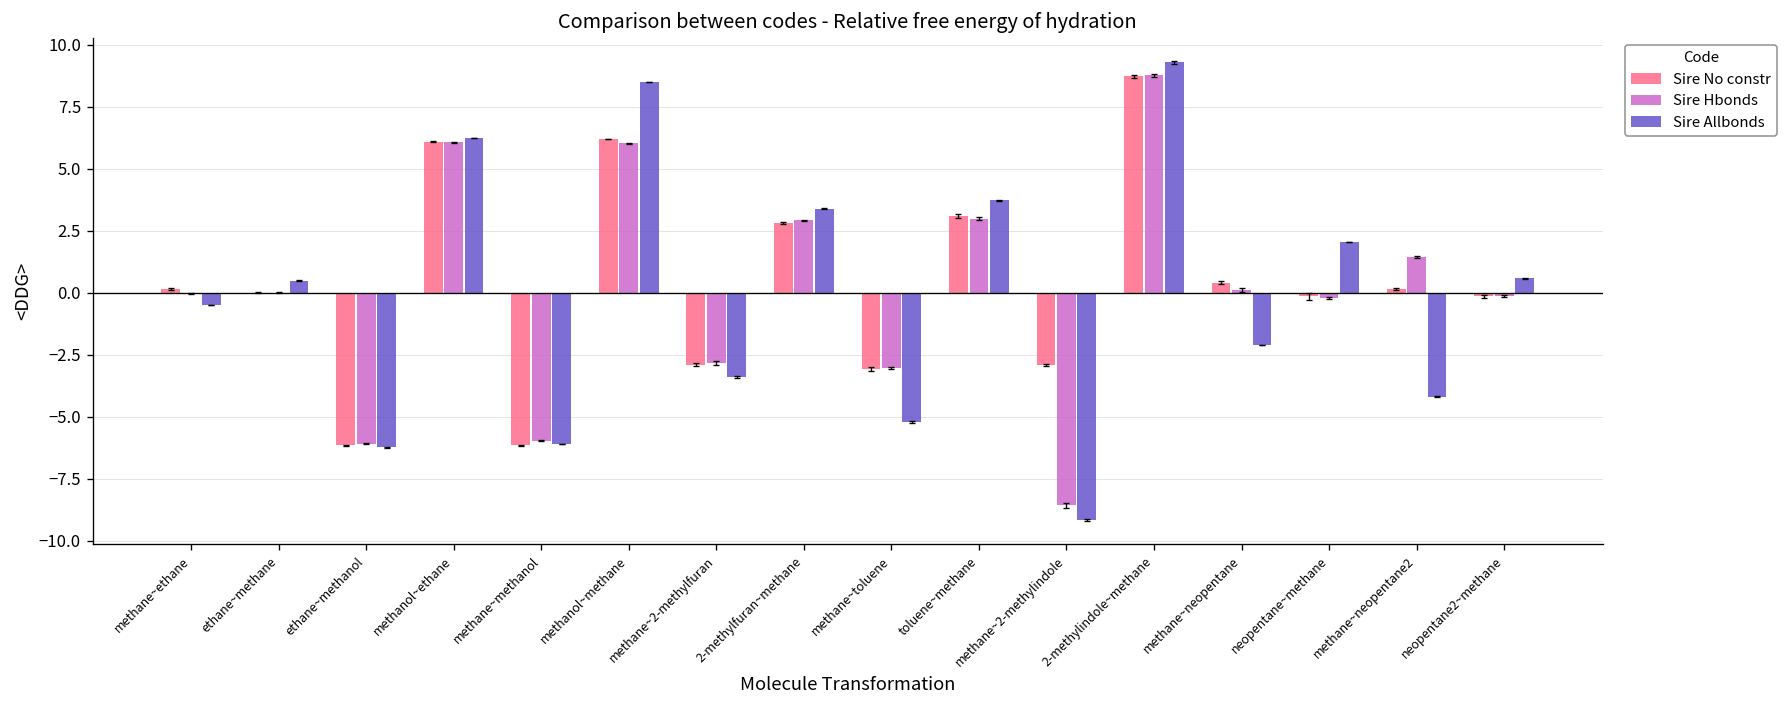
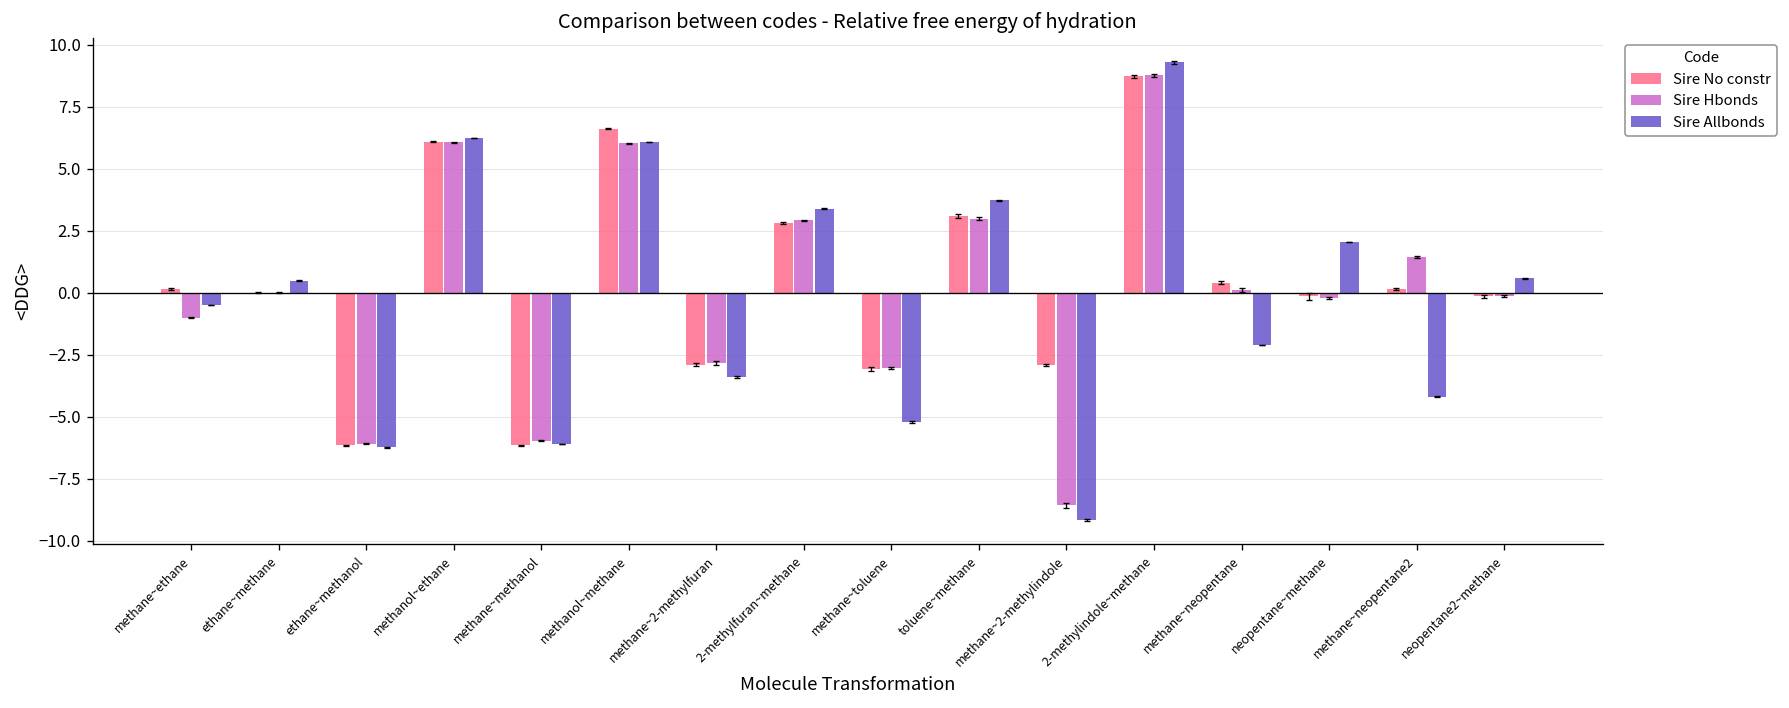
  {
    "Sire No constr": {
      "methane~ethane": 0.2,
      "ethane~methanol": -6.1,
      "methanol~ethane": 6.1,
      "methane~methanol": -6.2,
-     "methanol~methane": 6.2,
+     "methanol~methane": 6.6,
      "methane~2-methylfuran": -2.9,
      "2-methylfuran~methane": 2.8,
      "methane~toluene": -3.1,
      "toluene~methane": 3.1,
      "methane~2-methylindole": -2.9,
      "2-methylindole~methane": 8.7,
      "methane~neopentane": 0.4,
      "neopentane~methane": -0.1,
      "methane~neopentane2": 0.2,
      "neopentane2~methane": -0.1
    },
    "Sire Hbonds": {
-     "methane~ethane": 0.0,
+     "methane~ethane": -1.0,
      "ethane~methanol": -6.1,
      "methanol~ethane": 6.1,
      "methane~methanol": -6.0,
      "methanol~methane": 6.0,
      "methane~2-methylfuran": -2.8,
      "2-methylfuran~methane": 2.9,
      "methane~toluene": -3.0,
      "toluene~methane": 3.0,
      "methane~2-methylindole": -8.6,
      "2-methylindole~methane": 8.8,
      "neopentane~methane": -0.2,
      "methane~neopentane2": 1.4
    },
    "Sire Allbonds": {
      "methane~ethane": -0.5,
      "ethane~methane": 0.5,
      "ethane~methanol": -6.2,
      "methanol~ethane": 6.2,
      "methane~methanol": -6.1,
-     "methanol~methane": 8.5,
+     "methanol~methane": 6.1,
      "methane~2-methylfuran": -3.4,
      "2-methylfuran~methane": 3.4,
      "methane~toluene": -5.2,
      "toluene~methane": 3.7,
      "methane~2-methylindole": -9.2,
      "2-methylindole~methane": 9.3,
      "methane~neopentane": -2.1,
      "neopentane~methane": 2.0,
      "methane~neopentane2": -4.2,
      "neopentane2~methane": 0.6
    }
  }
